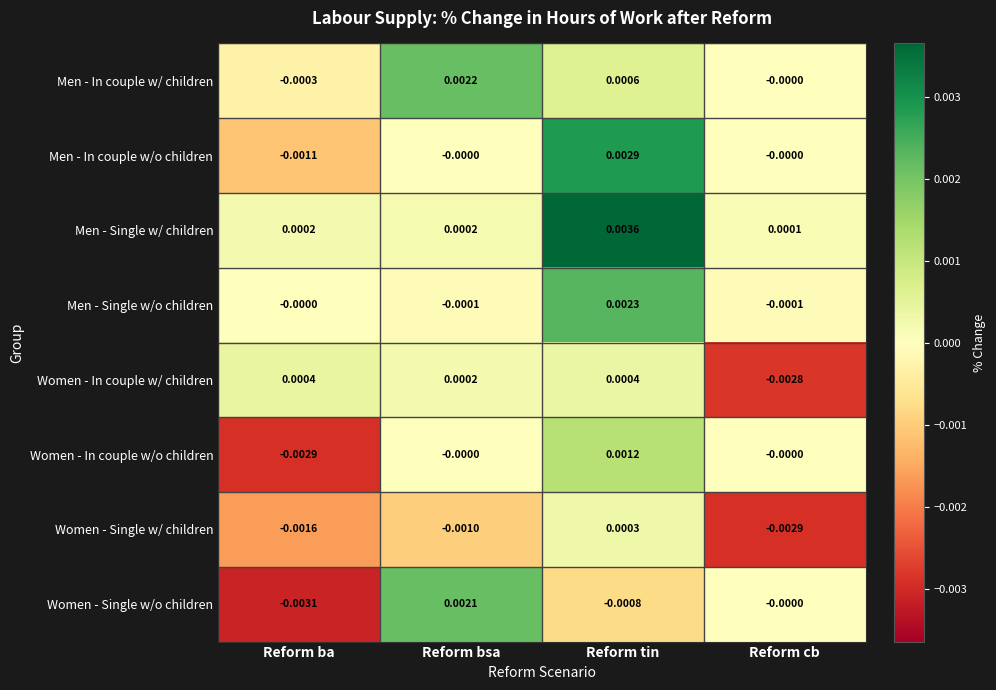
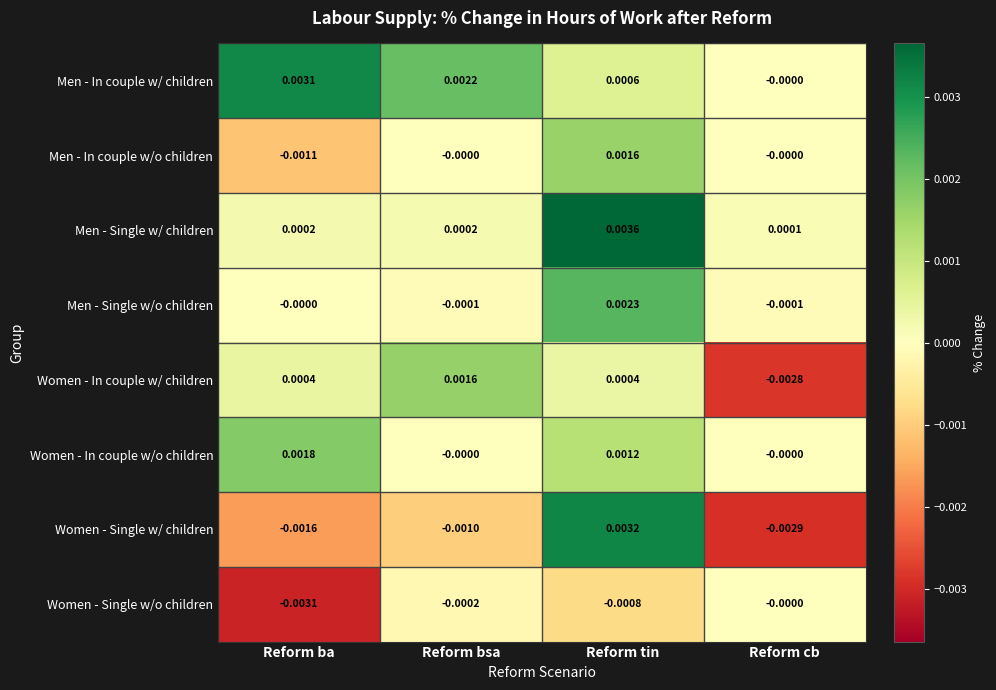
  {
    "Men - In couple w/ children": {
-     "Reform ba": -0.0003,
+     "Reform ba": 0.0031,
      "Reform bsa": 0.0022,
      "Reform tin": 0.0006,
      "Reform cb": -0.0000
    },
    "Men - In couple w/o children": {
      "Reform ba": -0.0011,
      "Reform bsa": -0.0000,
-     "Reform tin": 0.0029,
+     "Reform tin": 0.0016,
      "Reform cb": -0.0000
    },
    "Men - Single w/ children": {
      "Reform ba": 0.0002,
      "Reform bsa": 0.0002,
      "Reform tin": 0.0036,
      "Reform cb": 0.0001
    },
    "Men - Single w/o children": {
      "Reform ba": -0.0000,
      "Reform bsa": -0.0001,
      "Reform tin": 0.0023,
      "Reform cb": -0.0001
    },
    "Women - In couple w/ children": {
      "Reform ba": 0.0004,
-     "Reform bsa": 0.0002,
+     "Reform bsa": 0.0016,
      "Reform tin": 0.0004,
      "Reform cb": -0.0028
    },
    "Women - In couple w/o children": {
-     "Reform ba": -0.0029,
+     "Reform ba": 0.0018,
      "Reform bsa": -0.0000,
      "Reform tin": 0.0012,
      "Reform cb": -0.0000
    },
    "Women - Single w/ children": {
      "Reform ba": -0.0016,
      "Reform bsa": -0.0010,
-     "Reform tin": 0.0003,
+     "Reform tin": 0.0032,
      "Reform cb": -0.0029
    },
    "Women - Single w/o children": {
      "Reform ba": -0.0031,
-     "Reform bsa": 0.0021,
+     "Reform bsa": -0.0002,
      "Reform tin": -0.0008,
      "Reform cb": -0.0000
    }
  }
